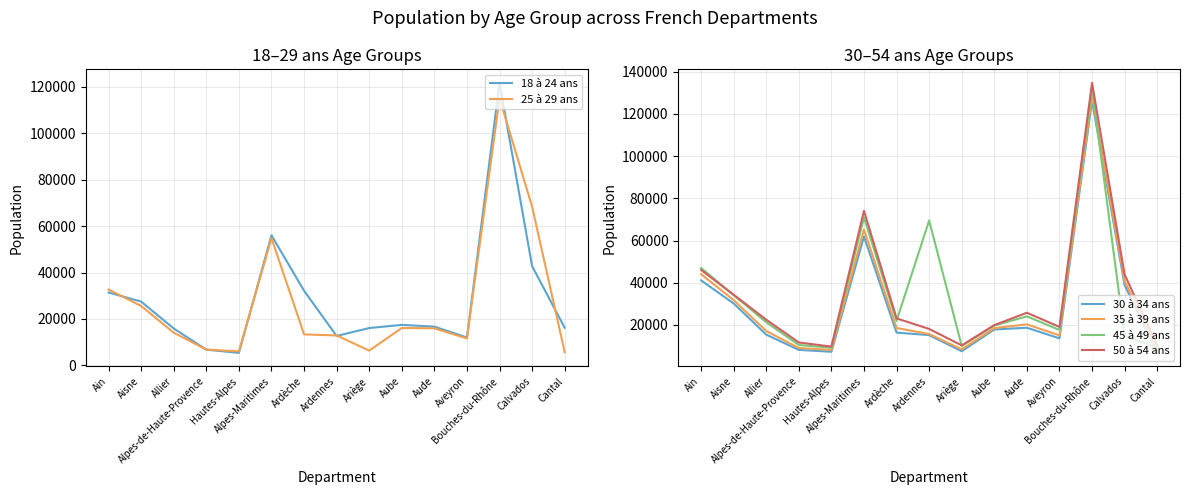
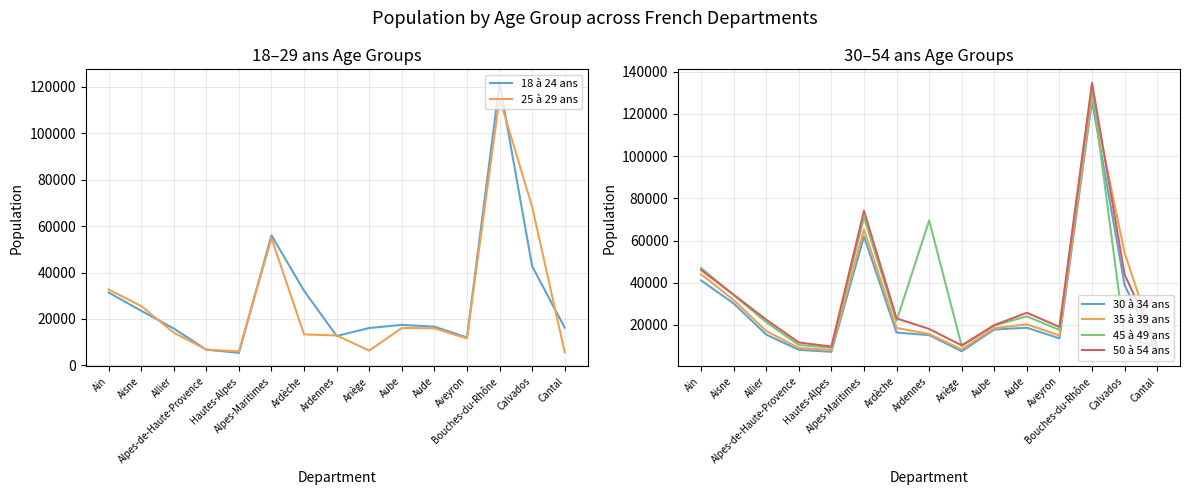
  {
    "18–29 ans Age Groups": {
      "18 à 24 ans": {
        "Ain": 31000,
-       "Aisne": 27000,
+       "Aisne": 24000,
        "Allier": 16000,
        "Alpes-Maritimes": 56000,
        "Ardèche": 32000,
        "Ariège": 16000,
        "Aube": 17000,
        "Calvados": 43000,
        "Cantal": 16000
      },
      "25 à 29 ans": {
        "Ain": 33000,
        "Aisne": 26000,
        "Allier": 14000,
        "Alpes-Maritimes": 55000,
        "Ardèche": 13000,
        "Ariège": 6000,
        "Aube": 16000,
        "Calvados": 68000,
        "Cantal": 6000
      }
    },
    "30–54 ans Age Groups": {
      "30 à 34 ans": {
        "Ain": 41000,
        "Aisne": 30000,
        "Allier": 15000,
        "Alpes-Maritimes": 62000,
        "Ardèche": 16000,
        "Aude": 19000,
        "Aveyron": 14000,
        "Bouches-du-Rhône": 126000,
        "Calvados": 39000
      },
      "35 à 39 ans": {
        "Ain": 44000,
        "Aisne": 32000,
        "Allier": 17000,
        "Alpes-Maritimes": 65000,
        "Ardèche": 19000,
        "Aude": 20000,
        "Aveyron": 15000,
        "Bouches-du-Rhône": 128000,
-       "Calvados": 41000
+       "Calvados": 54000
      },
      "45 à 49 ans": {
        "Allier": 21000,
        "Alpes-Maritimes": 71000,
        "Ardennes": 69000,
        "Aude": 24000,
        "Aveyron": 18000,
        "Bouches-du-Rhône": 132000
      },
      "50 à 54 ans": {
        "Allier": 22000,
        "Alpes-Maritimes": 74000,
        "Ardennes": 18000,
        "Aude": 26000,
        "Aveyron": 19000,
        "Bouches-du-Rhône": 135000,
        "Calvados": 44000
      }
    }
  }
